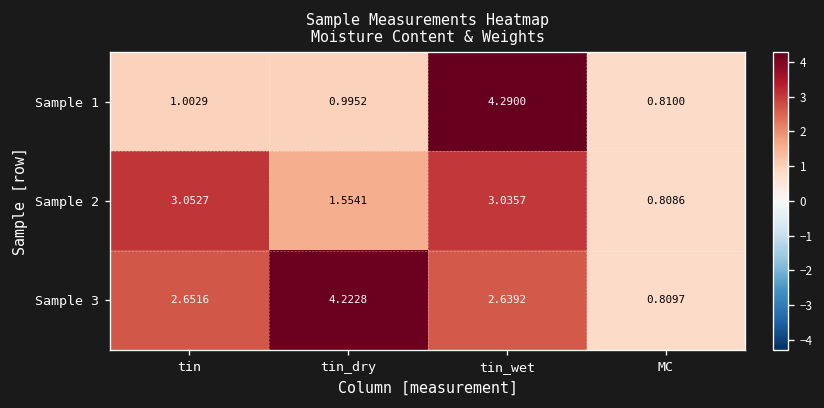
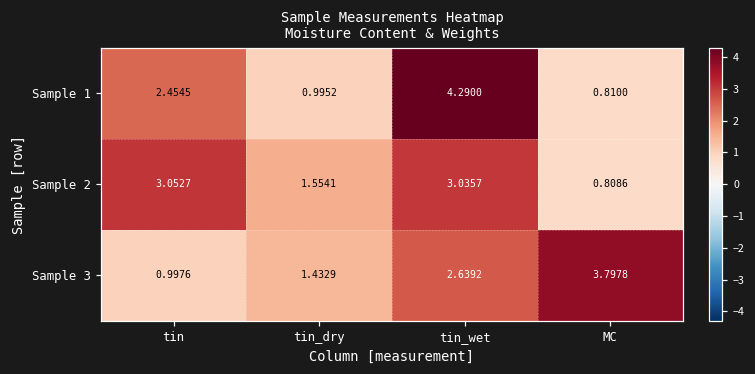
  {
    "Sample 1": {
-     "tin": 1.0029,
+     "tin": 2.4545,
      "tin_dry": 0.9952,
      "tin_wet": 4.2900,
      "MC": 0.8100
    },
    "Sample 2": {
      "tin": 3.0527,
      "tin_dry": 1.5541,
      "tin_wet": 3.0357,
      "MC": 0.8086
    },
    "Sample 3": {
-     "tin": 2.6516,
-     "tin_dry": 4.2228,
+     "tin": 0.9976,
+     "tin_dry": 1.4329,
      "tin_wet": 2.6392,
-     "MC": 0.8097
+     "MC": 3.7978
    }
  }
